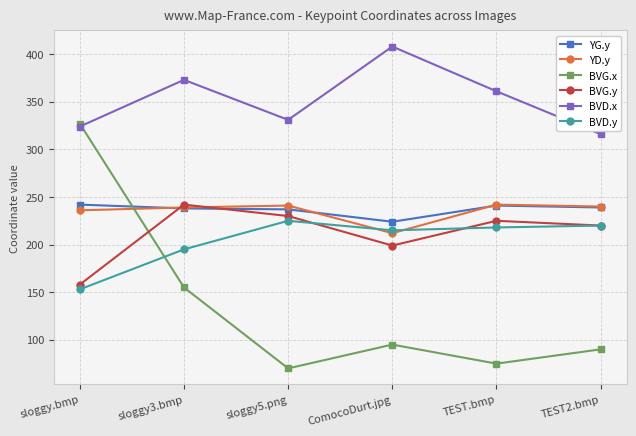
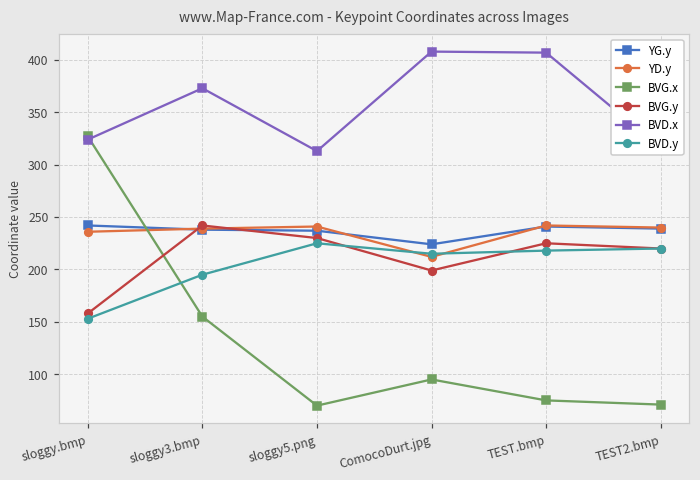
  {
    "BVG.x": {
      "sloggy.bmp": 330,
      "sloggy3.bmp": 160,
      "sloggy5.png": 70,
      "ComocoDurt.jpg": 100,
      "TEST.bmp": 80,
-     "TEST2.bmp": 90
+     "TEST2.bmp": 70
    },
    "BVD.x": {
      "sloggy.bmp": 320,
      "sloggy3.bmp": 370,
-     "sloggy5.png": 330,
+     "sloggy5.png": 310,
      "ComocoDurt.jpg": 410,
-     "TEST.bmp": 360,
+     "TEST.bmp": 410,
      "TEST2.bmp": 320
    }
  }
